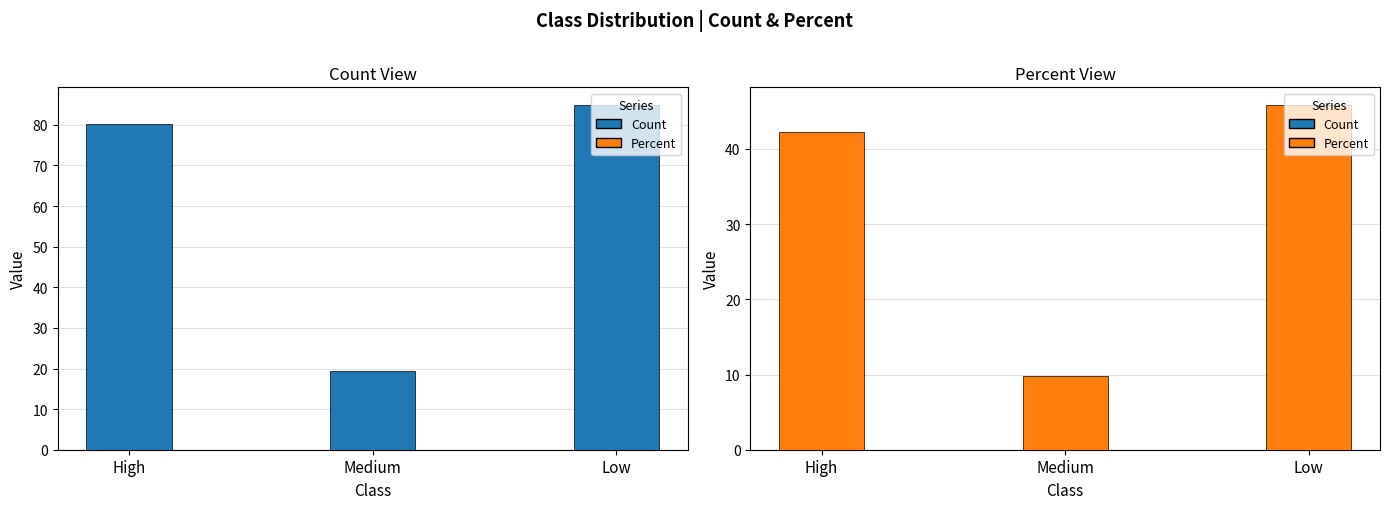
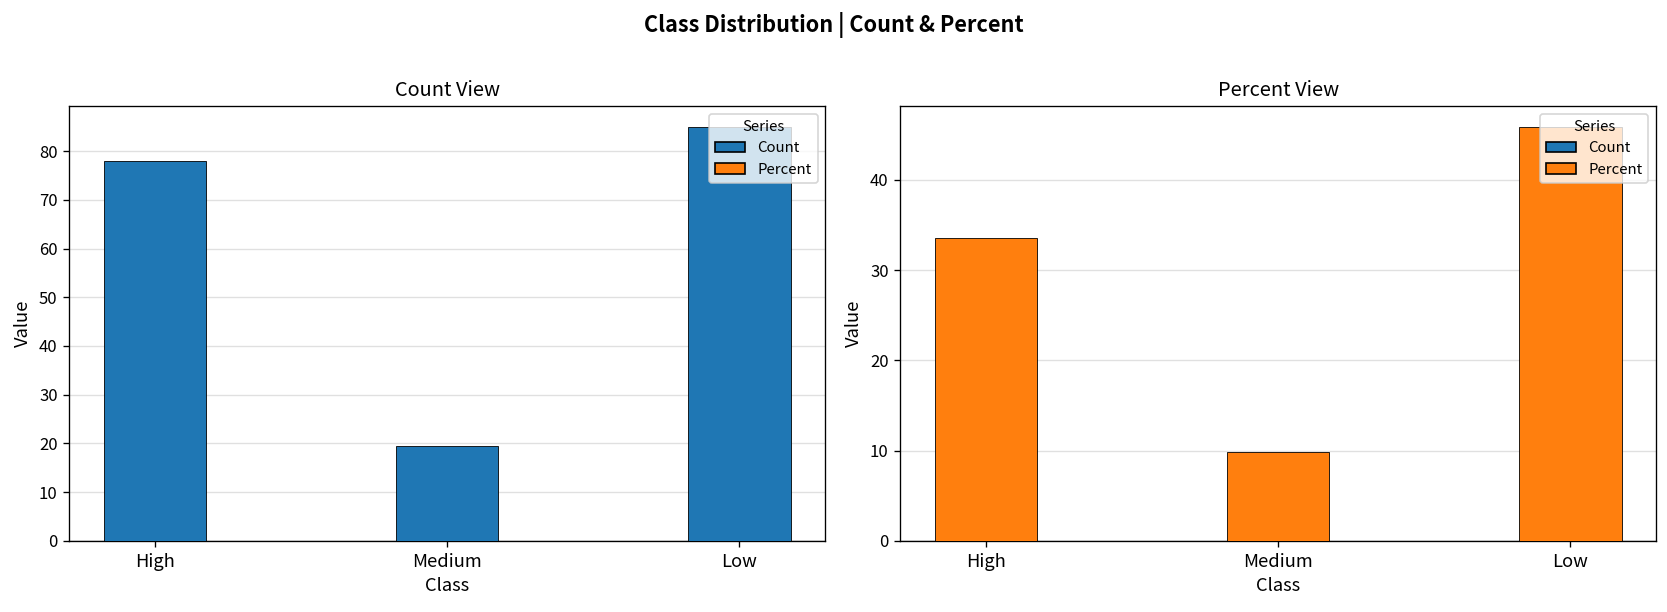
  {
    "Count View": {
-     "High": 80,
+     "High": 78,
      "Medium": 19
    },
    "Percent View": {
-     "High": 42,
+     "High": 34,
      "Medium": 10
    }
  }
